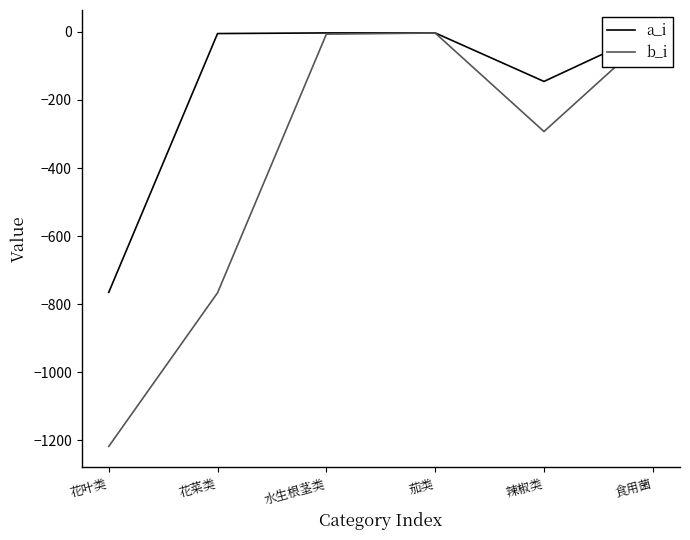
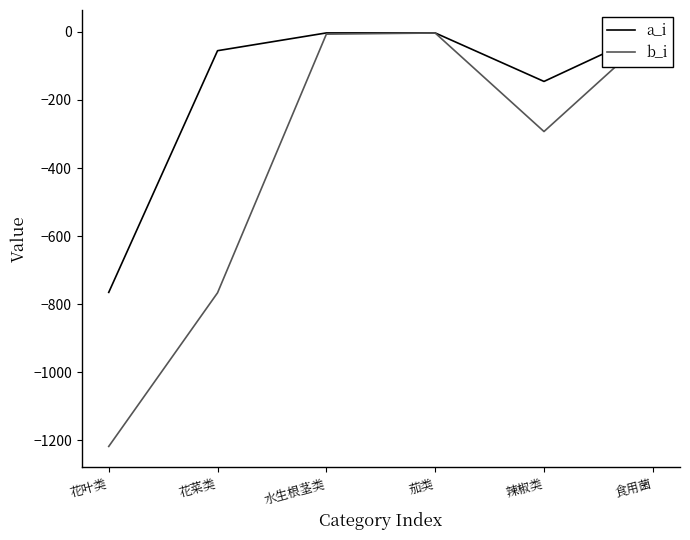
  {
    "a_i": {
      "花叶类": -770,
-     "花菜类": 0,
+     "花菜类": -60,
      "辣椒类": -150
    },
    "b_i": {
      "花叶类": -1220,
      "花菜类": -770,
      "辣椒类": -290
    }
  }
